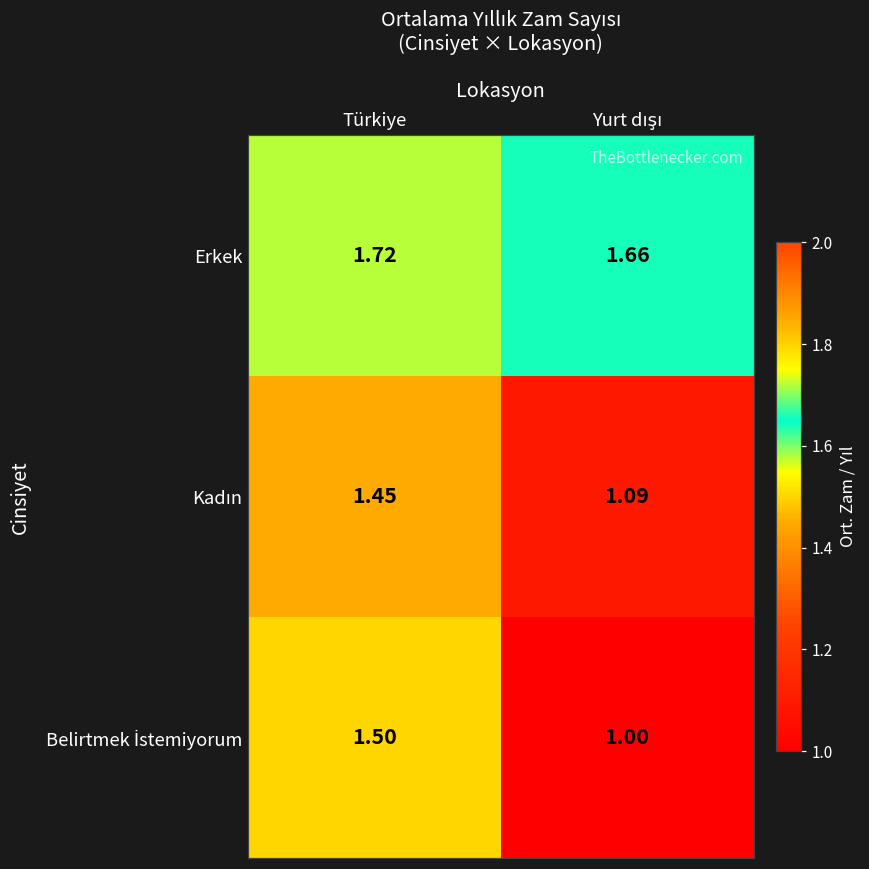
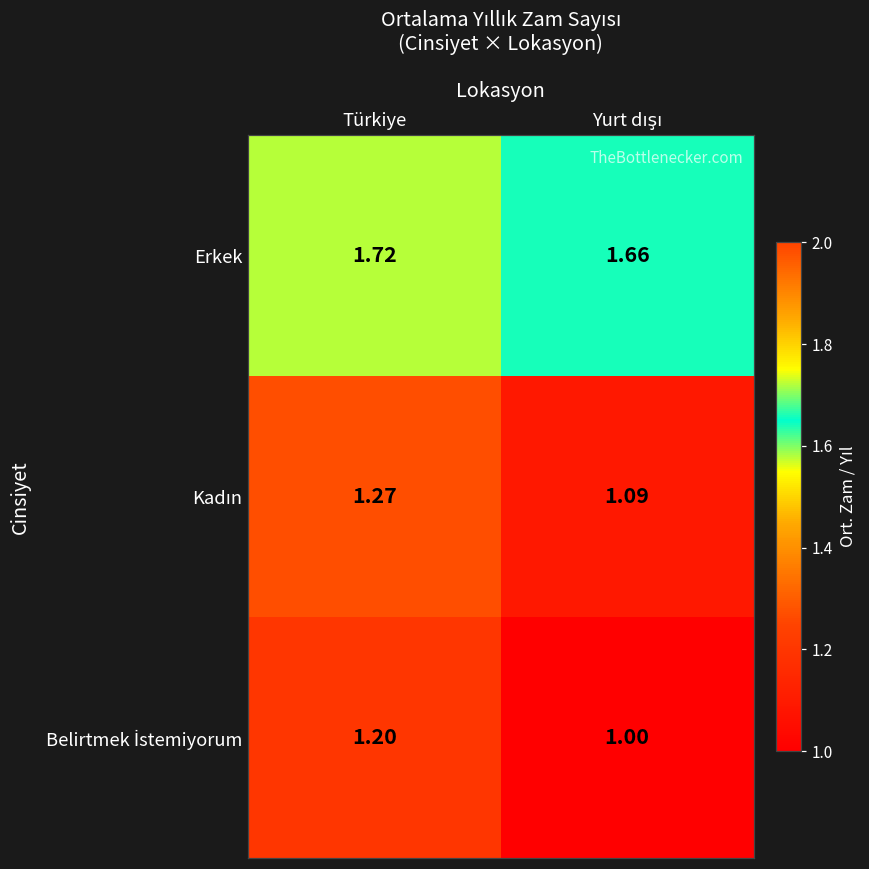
  {
    "Erkek": {
      "Türkiye": 1.72
    },
    "Kadın": {
-     "Türkiye": 1.45,
+     "Türkiye": 1.27,
      "Yurt dışı": 1.09
    },
    "Belirtmek İstemiyorum": {
-     "Türkiye": 1.50,
+     "Türkiye": 1.20,
      "Yurt dışı": 1.00
    }
  }
